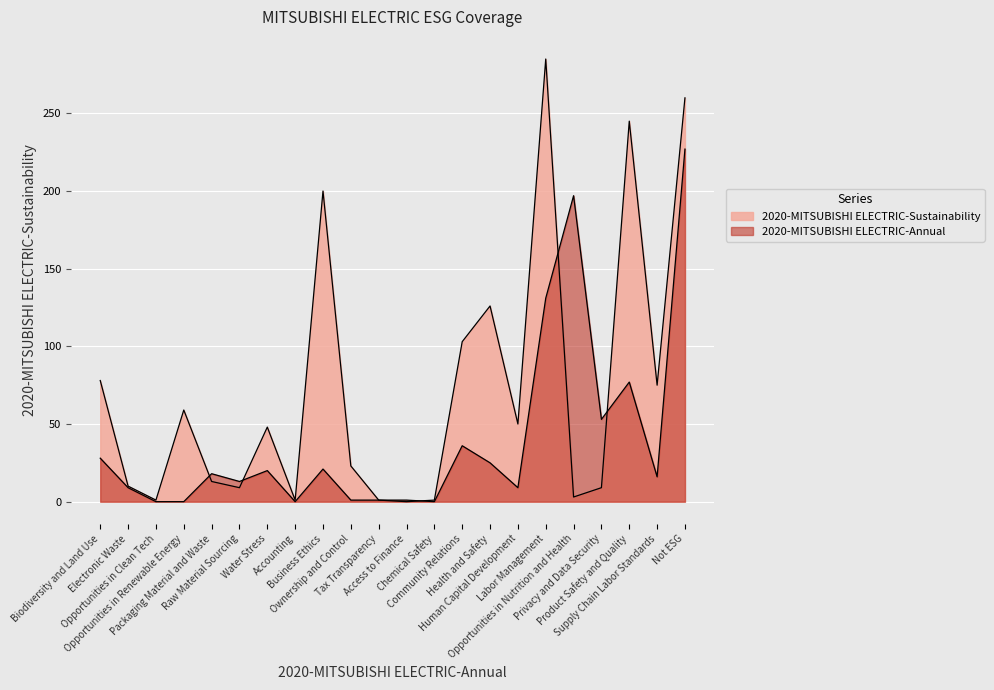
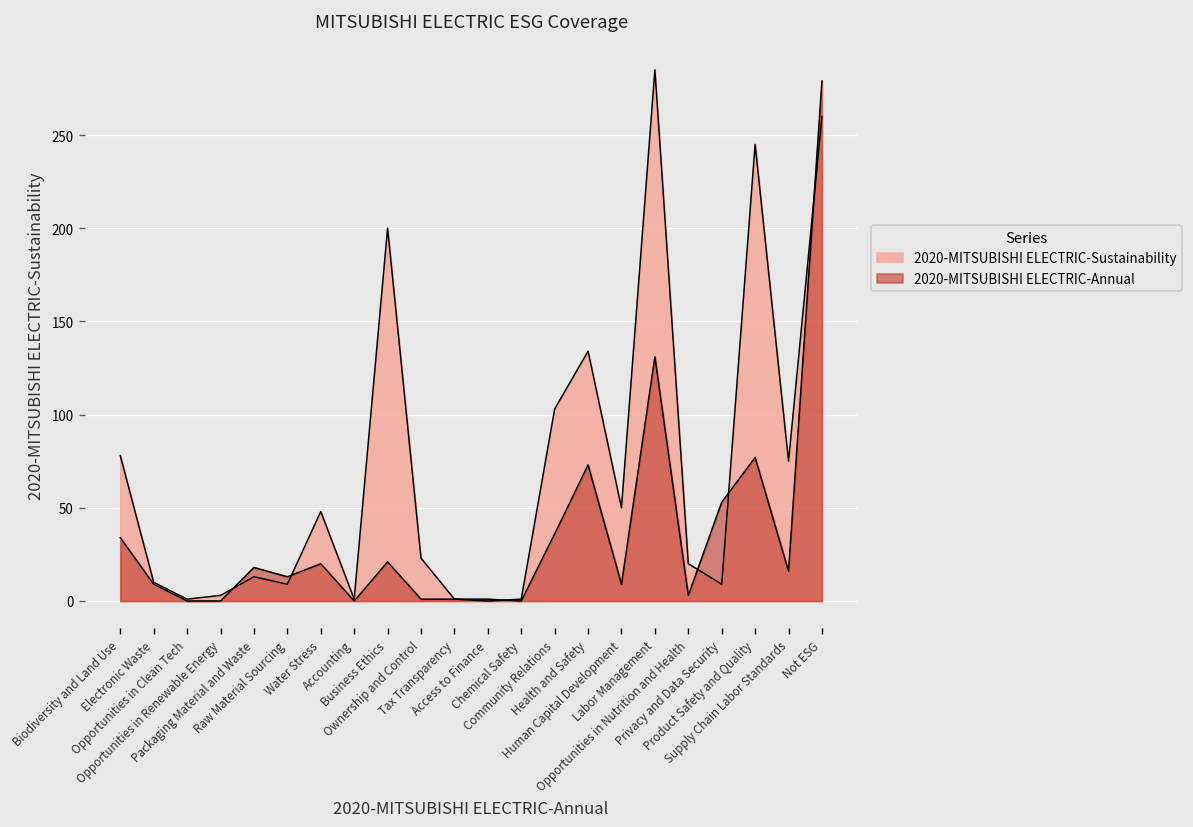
  {
    "2020-MITSUBISHI ELECTRIC-Sustainability": {
      "Biodiversity and Land Use": 78,
-     "Opportunities in Renewable Energy": 59,
+     "Opportunities in Renewable Energy": 3,
      "Packaging Material and Waste": 13,
      "Raw Material Sourcing": 9,
      "Water Stress": 48,
      "Business Ethics": 200,
      "Ownership and Control": 23,
      "Community Relations": 103,
-     "Health and Safety": 126,
+     "Health and Safety": 134,
      "Human Capital Development": 50,
      "Labor Management": 285,
-     "Opportunities in Nutrition and Health": 3,
+     "Opportunities in Nutrition and Health": 20,
      "Privacy and Data Security": 9,
      "Product Safety and Quality": 245,
      "Supply Chain Labor Standards": 75,
      "Not ESG": 260
    },
    "2020-MITSUBISHI ELECTRIC-Annual": {
-     "Biodiversity and Land Use": 28,
+     "Biodiversity and Land Use": 34,
      "Opportunities in Renewable Energy": 0,
      "Packaging Material and Waste": 18,
      "Raw Material Sourcing": 13,
      "Water Stress": 20,
      "Business Ethics": 21,
      "Ownership and Control": 1,
      "Community Relations": 36,
-     "Health and Safety": 25,
+     "Health and Safety": 73,
      "Human Capital Development": 9,
      "Labor Management": 131,
-     "Opportunities in Nutrition and Health": 197,
+     "Opportunities in Nutrition and Health": 3,
      "Privacy and Data Security": 53,
      "Product Safety and Quality": 77,
      "Supply Chain Labor Standards": 16,
-     "Not ESG": 227
+     "Not ESG": 279
    }
  }
